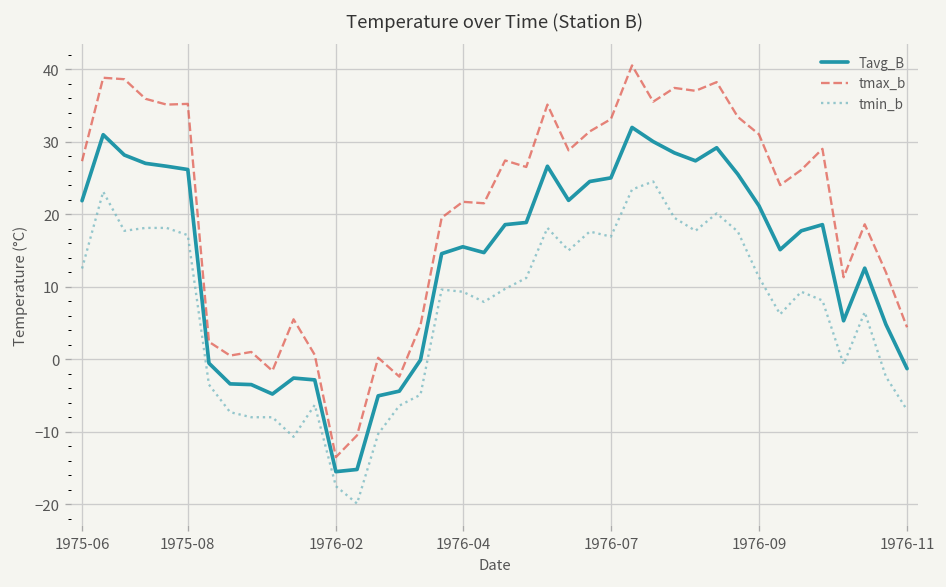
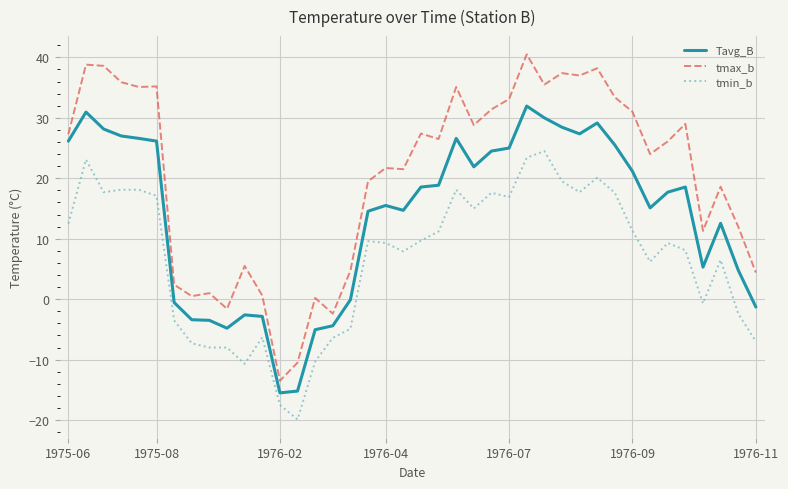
  {
    "Tavg_B": {
-     "1975-06": 22
+     "1975-06": 26
    },
    "tmax_b": {
      "1975-06": 27
    },
    "tmin_b": {
      "1975-06": 13
    }
  }
